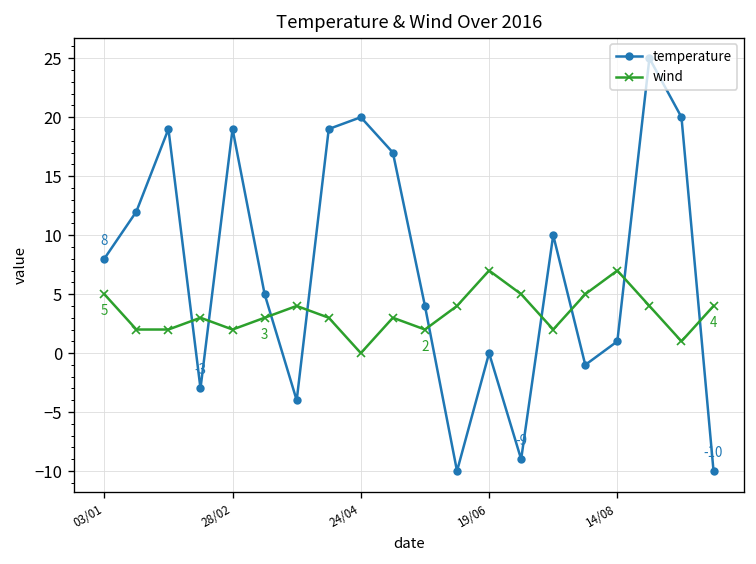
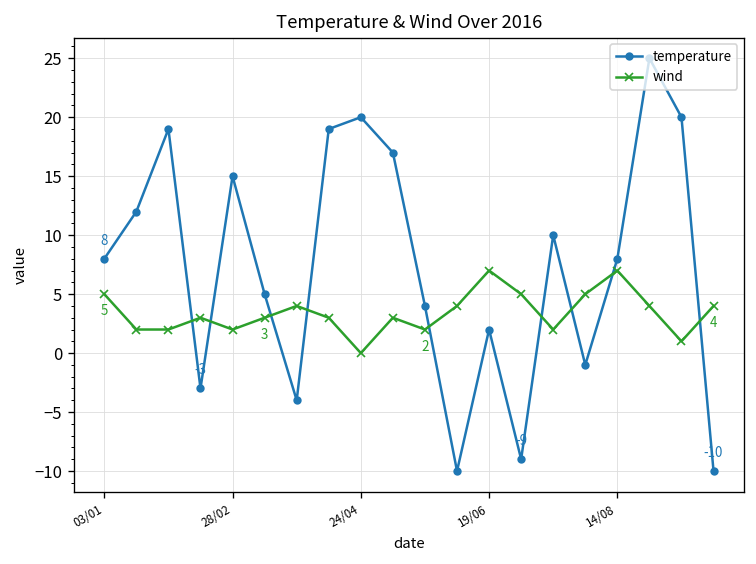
  {
    "temperature": {
-     "28/02": 19,
+     "28/02": 15,
      "24/04": 20,
-     "19/06": 0,
-     "14/08": 1
+     "19/06": 2,
+     "14/08": 8
    },
    "wind": {
      "03/01": 5
    }
  }
